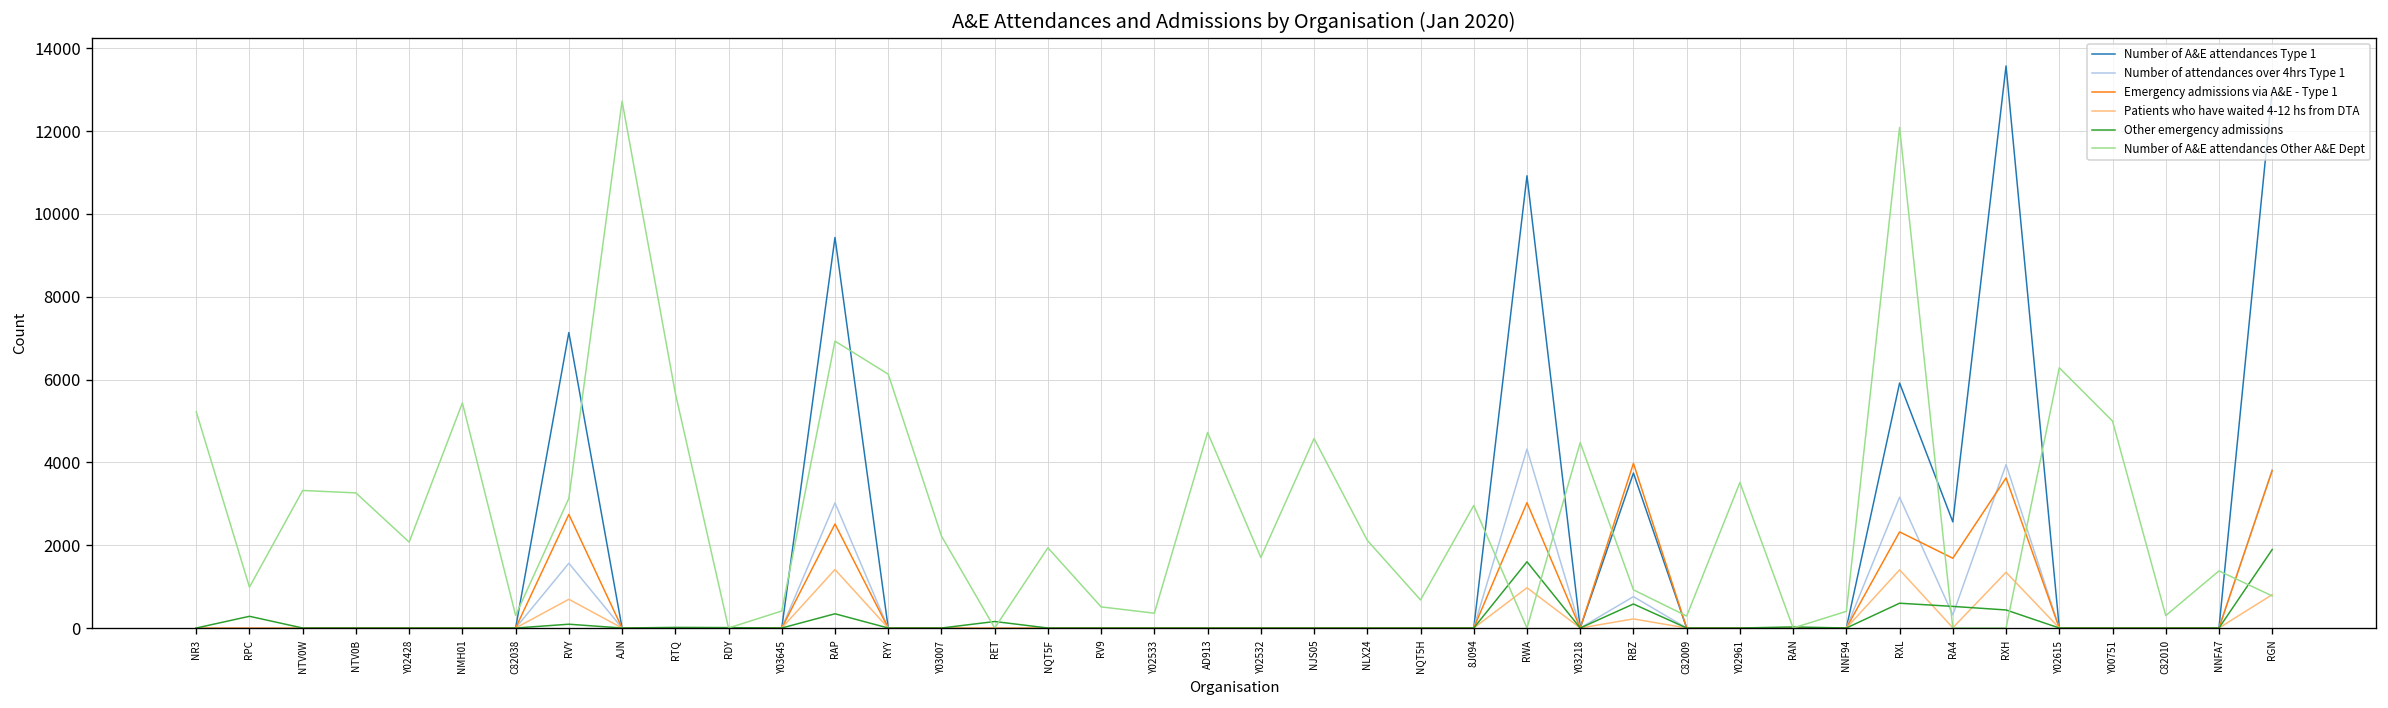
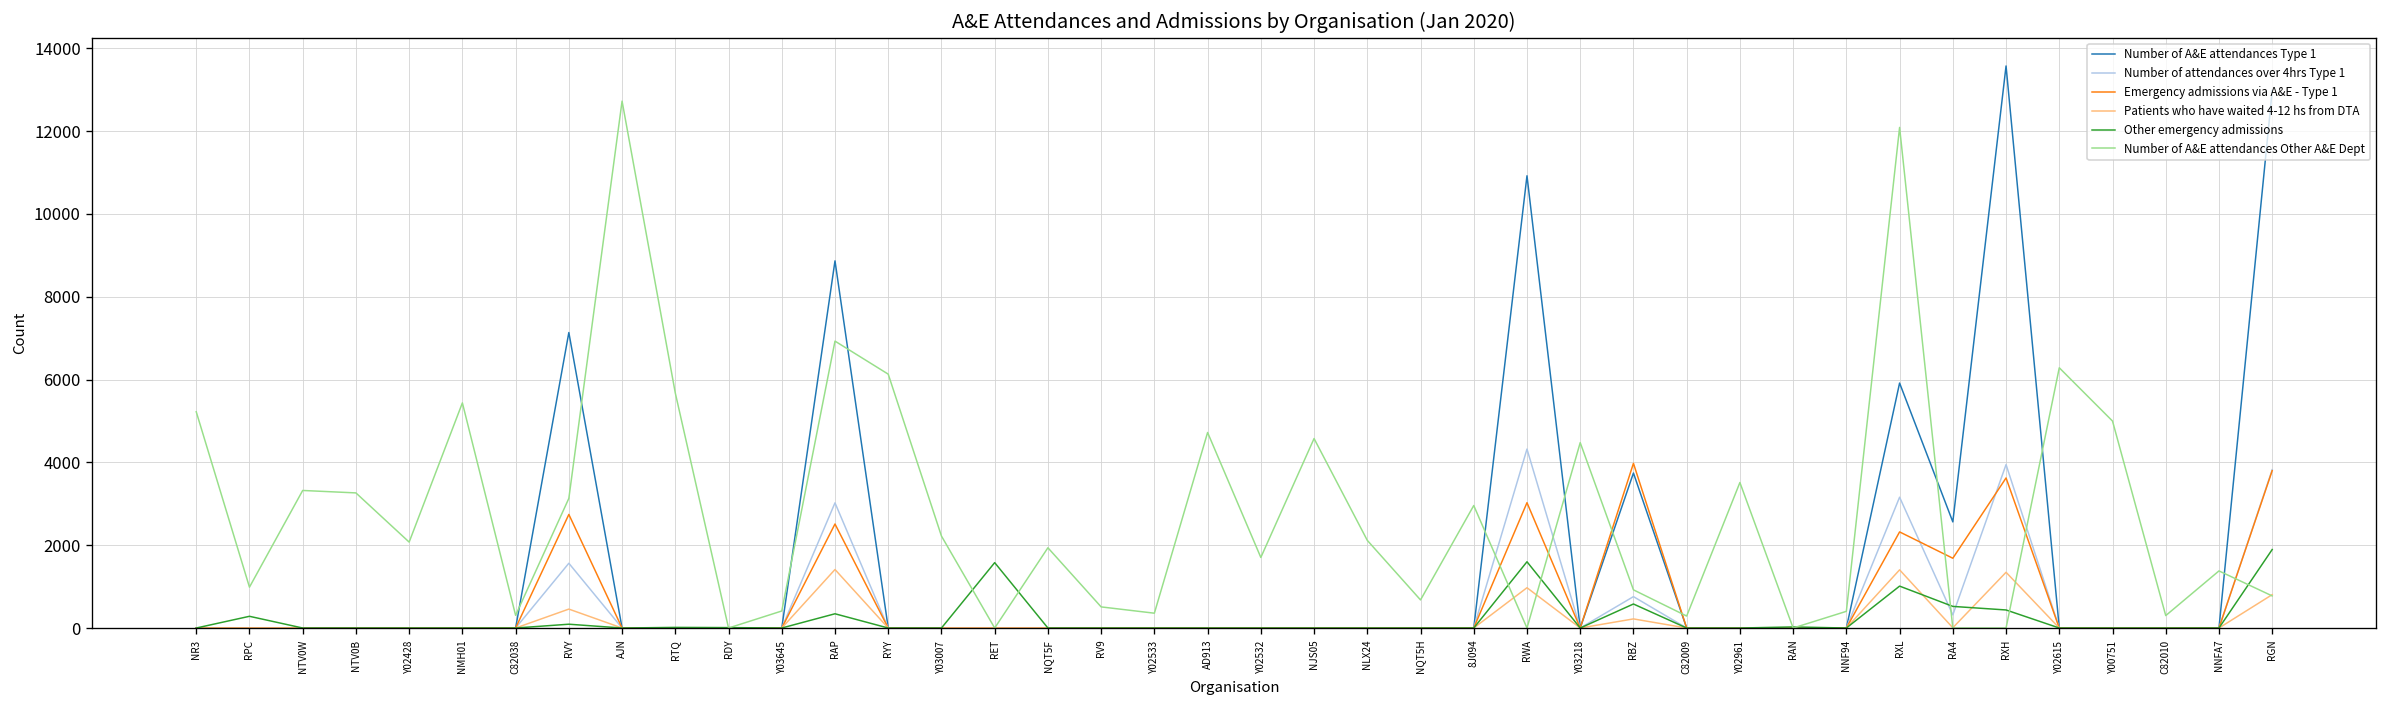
  {
    "Number of A&E attendances Type 1": {
      "RVY": 7100,
-     "RAP": 9400,
+     "RAP": 8900,
      "RWA": 10900,
      "RBZ": 3700,
      "RXL": 5900,
      "RA4": 2600,
      "RXH": 13600
    },
    "Number of attendances over 4hrs Type 1": {
      "RVY": 1600,
      "RAP": 3000,
      "RWA": 4300,
      "RBZ": 800,
      "RXL": 3200,
      "RA4": 300,
      "RXH": 3900
    },
    "Emergency admissions via A&E - Type 1": {
      "RVY": 2700,
      "RAP": 2500,
      "RWA": 3000,
      "RBZ": 4000,
      "RXL": 2300,
      "RA4": 1700,
      "RXH": 3600
    },
    "Patients who have waited 4-12 hs from DTA": {
-     "RVY": 700,
+     "RVY": 500,
      "RAP": 1400,
      "RWA": 1000,
      "RBZ": 200,
      "RXL": 1400,
      "RXH": 1300
    },
    "Other emergency admissions": {
      "RPC": 300,
      "RVY": 100,
      "RAP": 300,
-     "RET": 200,
+     "RET": 1600,
      "RWA": 1600,
      "RBZ": 600,
-     "RXL": 600,
+     "RXL": 1000,
      "RA4": 500,
      "RXH": 400,
      "RGN": 1900
    },
    "Number of A&E attendances Other A&E Dept": {
      "NR3": 5200,
      "RPC": 1000,
      "NTV0W": 3300,
      "NTV0B": 3300,
      "Y02428": 2100,
      "NMH01": 5400,
      "C82038": 300,
      "RVY": 3100,
      "AJN": 12700,
      "RTQ": 5700,
      "Y03645": 400,
      "RAP": 6900,
      "RYY": 6100,
      "Y03007": 2200,
      "NQT5F": 1900,
      "RV9": 500,
      "Y02533": 400,
      "AD913": 4700,
      "Y02532": 1700,
      "NJS05": 4600,
      "NLX24": 2100,
      "NQT5H": 700,
      "8J094": 3000,
      "RWA": 0,
      "Y03218": 4500,
      "RBZ": 900,
      "C82009": 300,
      "Y02961": 3500,
      "NNF94": 400,
      "RXL": 12100,
      "RXH": 0,
      "Y02615": 6300,
      "Y00751": 5000,
      "C82010": 300,
      "NNFA7": 1400
    }
  }
